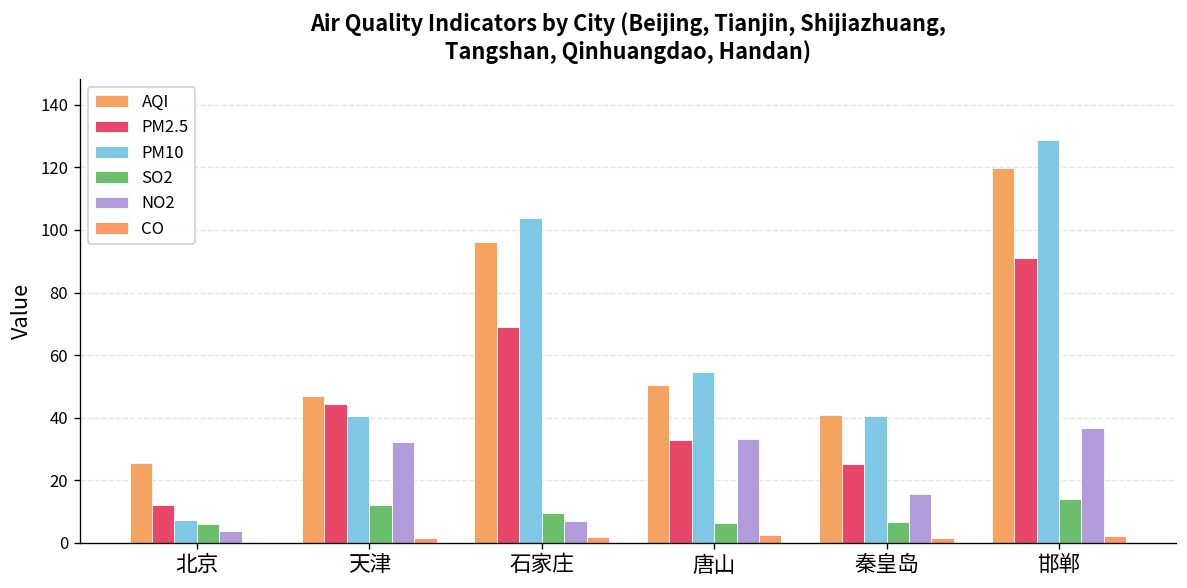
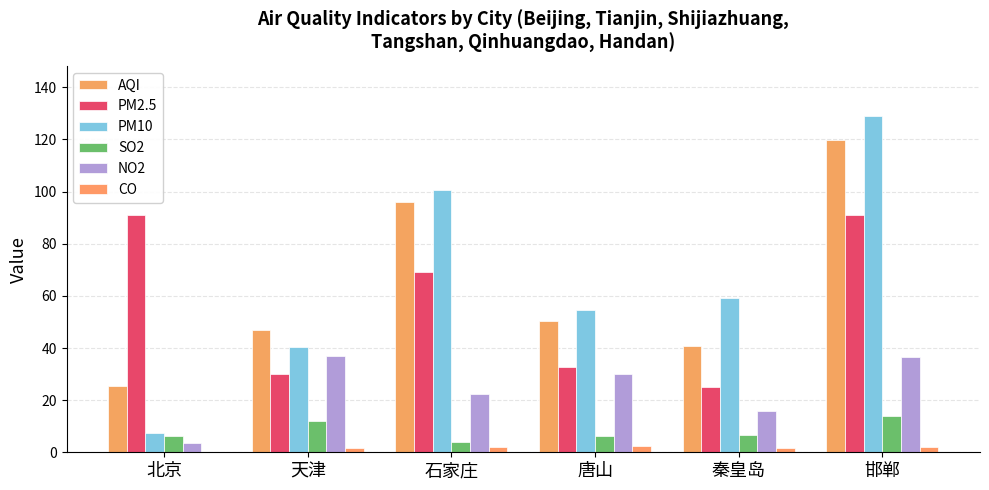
  {
    "PM2.5": {
-     "北京": 12,
-     "天津": 44,
+     "北京": 91,
+     "天津": 30,
      "石家庄": 69,
      "唐山": 33,
      "秦皇岛": 25,
      "邯郸": 91
    },
    "PM10": {
      "北京": 7,
      "天津": 41,
-     "石家庄": 104,
+     "石家庄": 100,
      "唐山": 55,
-     "秦皇岛": 40,
+     "秦皇岛": 59,
      "邯郸": 129
    },
    "SO2": {
      "北京": 6,
      "天津": 12,
-     "石家庄": 10,
+     "石家庄": 4,
      "唐山": 6,
      "秦皇岛": 7,
      "邯郸": 14
    },
    "NO2": {
      "北京": 4,
-     "天津": 32,
-     "石家庄": 7,
-     "唐山": 33,
+     "天津": 37,
+     "石家庄": 22,
+     "唐山": 30,
      "秦皇岛": 16,
      "邯郸": 37
    }
  }
